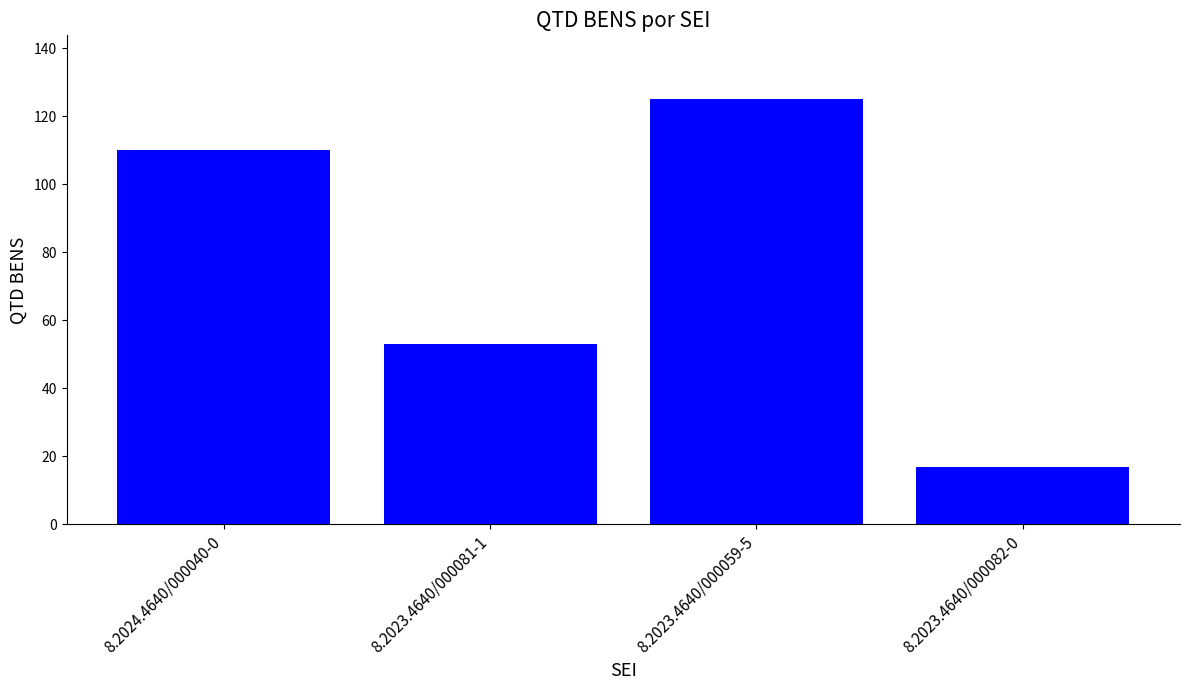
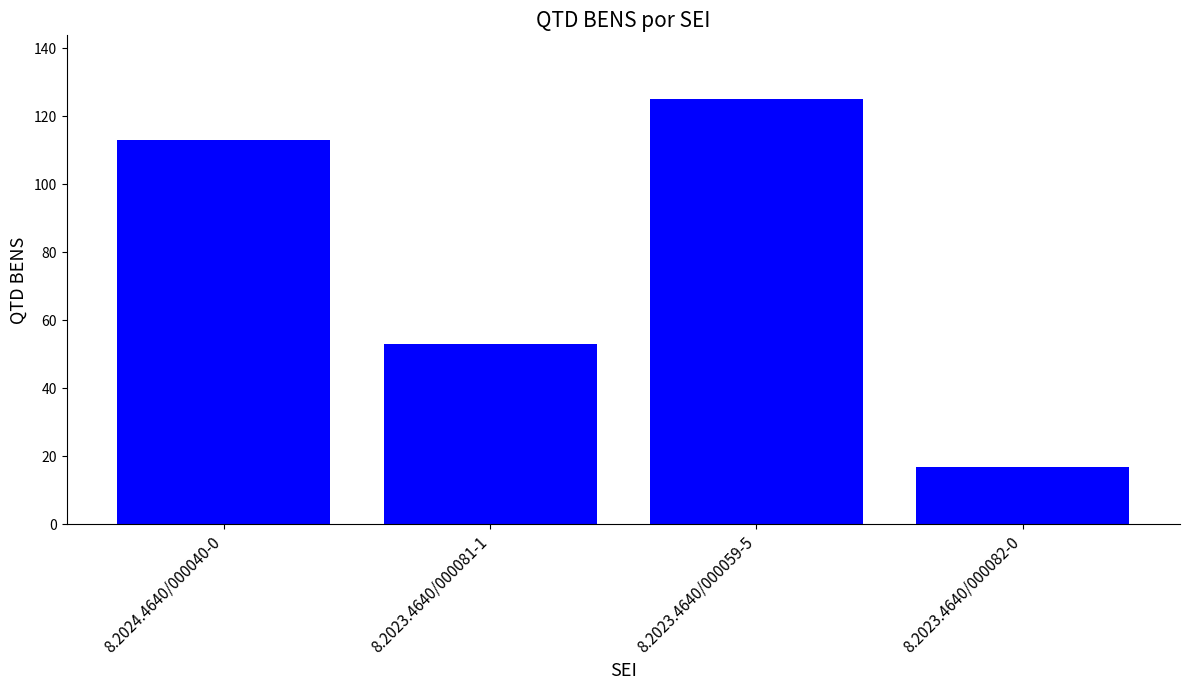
  {
-   "8.2024.4640/000040-0": 110,
+   "8.2024.4640/000040-0": 113,
    "8.2023.4640/000081-1": 53,
    "8.2023.4640/000059-5": 125,
    "8.2023.4640/000082-0": 17
  }
